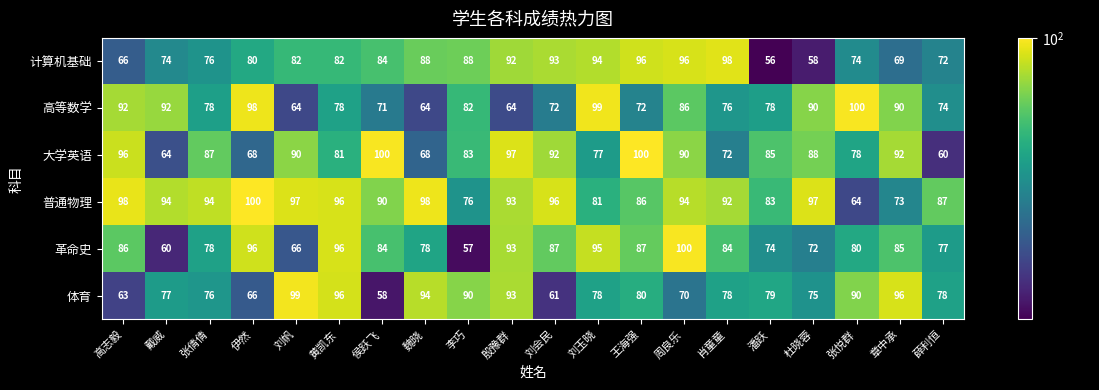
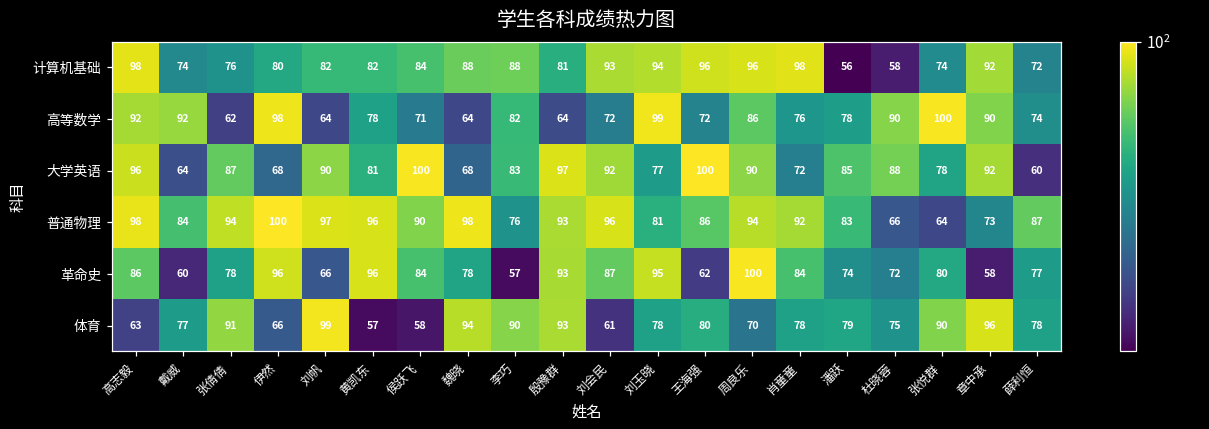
  {
    "计算机基础": {
-     "高志毅": 66,
+     "高志毅": 98,
      "戴威": 74,
      "张倩倩": 76,
      "伊然": 80,
      "刘帆": 82,
      "黄凯东": 82,
      "侯跃飞": 84,
      "魏晓": 88,
      "李巧": 88,
-     "殷豫群": 92,
+     "殷豫群": 81,
      "刘会民": 93,
      "刘玉晓": 94,
      "王海强": 96,
      "周良乐": 96,
      "肖童童": 98,
      "潘跃": 56,
      "杜晓蓉": 58,
      "张悦群": 74,
-     "章中承": 69,
+     "章中承": 92,
      "薛利恒": 72
    },
    "高等数学": {
      "高志毅": 92,
      "戴威": 92,
-     "张倩倩": 78,
+     "张倩倩": 62,
      "伊然": 98,
      "刘帆": 64,
      "黄凯东": 78,
      "侯跃飞": 71,
      "魏晓": 64,
      "李巧": 82,
      "殷豫群": 64,
      "刘会民": 72,
      "刘玉晓": 99,
      "王海强": 72,
      "周良乐": 86,
      "肖童童": 76,
      "潘跃": 78,
      "杜晓蓉": 90,
      "张悦群": 100,
      "章中承": 90,
      "薛利恒": 74
    },
    "大学英语": {
      "高志毅": 96,
      "戴威": 64,
      "张倩倩": 87,
      "伊然": 68,
      "刘帆": 90,
      "黄凯东": 81,
      "侯跃飞": 100,
      "魏晓": 68,
      "李巧": 83,
      "殷豫群": 97,
      "刘会民": 92,
      "刘玉晓": 77,
      "王海强": 100,
      "周良乐": 90,
      "肖童童": 72,
      "潘跃": 85,
      "杜晓蓉": 88,
      "张悦群": 78,
      "章中承": 92,
      "薛利恒": 60
    },
    "普通物理": {
      "高志毅": 98,
-     "戴威": 94,
+     "戴威": 84,
      "张倩倩": 94,
      "伊然": 100,
      "刘帆": 97,
      "黄凯东": 96,
      "侯跃飞": 90,
      "魏晓": 98,
      "李巧": 76,
      "殷豫群": 93,
      "刘会民": 96,
      "刘玉晓": 81,
      "王海强": 86,
      "周良乐": 94,
      "肖童童": 92,
      "潘跃": 83,
-     "杜晓蓉": 97,
+     "杜晓蓉": 66,
      "张悦群": 64,
      "章中承": 73,
      "薛利恒": 87
    },
    "革命史": {
      "高志毅": 86,
      "戴威": 60,
      "张倩倩": 78,
      "伊然": 96,
      "刘帆": 66,
      "黄凯东": 96,
      "侯跃飞": 84,
      "魏晓": 78,
      "李巧": 57,
      "殷豫群": 93,
      "刘会民": 87,
      "刘玉晓": 95,
-     "王海强": 87,
+     "王海强": 62,
      "周良乐": 100,
      "肖童童": 84,
      "潘跃": 74,
      "杜晓蓉": 72,
      "张悦群": 80,
-     "章中承": 85,
+     "章中承": 58,
      "薛利恒": 77
    },
    "体育": {
      "高志毅": 63,
      "戴威": 77,
-     "张倩倩": 76,
+     "张倩倩": 91,
      "伊然": 66,
      "刘帆": 99,
-     "黄凯东": 96,
+     "黄凯东": 57,
      "侯跃飞": 58,
      "魏晓": 94,
      "李巧": 90,
      "殷豫群": 93,
      "刘会民": 61,
      "刘玉晓": 78,
      "王海强": 80,
      "周良乐": 70,
      "肖童童": 78,
      "潘跃": 79,
      "杜晓蓉": 75,
      "张悦群": 90,
      "章中承": 96,
      "薛利恒": 78
    }
  }
